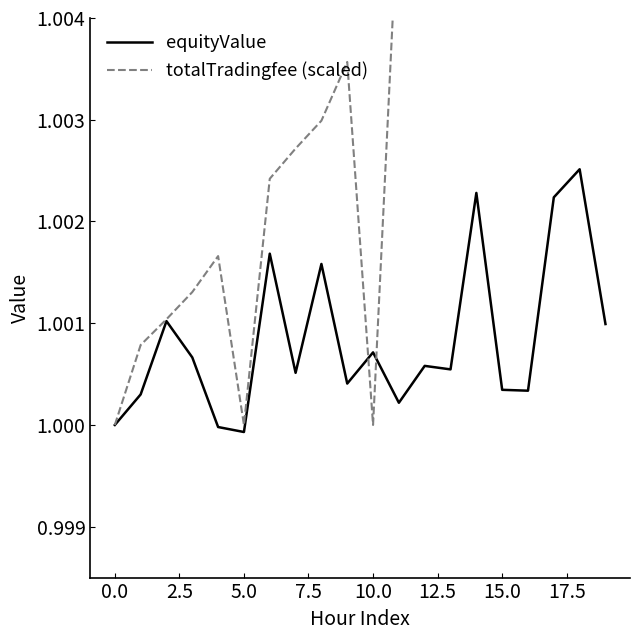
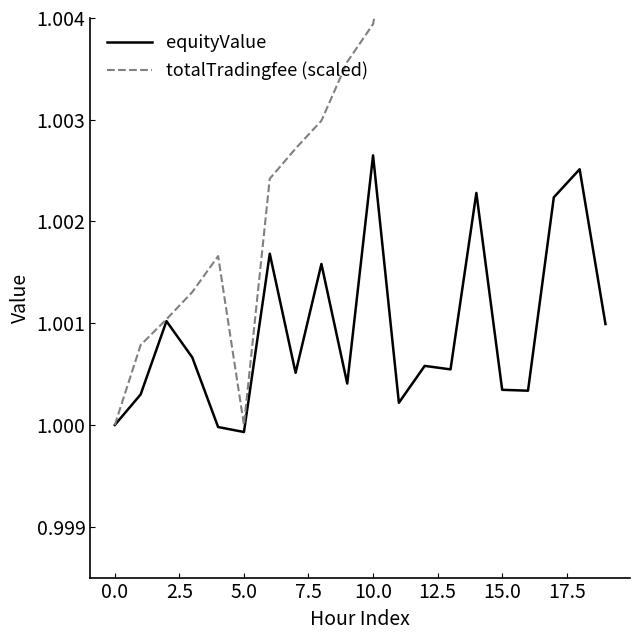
  {
    "equityValue": {
      "5.0": 0.99993,
-     "10.0": 1.00071,
+     "10.0": 1.00265,
      "15.0": 1.00035
    },
    "totalTradingfee (scaled)": {
      "5.0": 1.00000,
-     "10.0": 1.00000
+     "10.0": 1.00394
    }
  }
